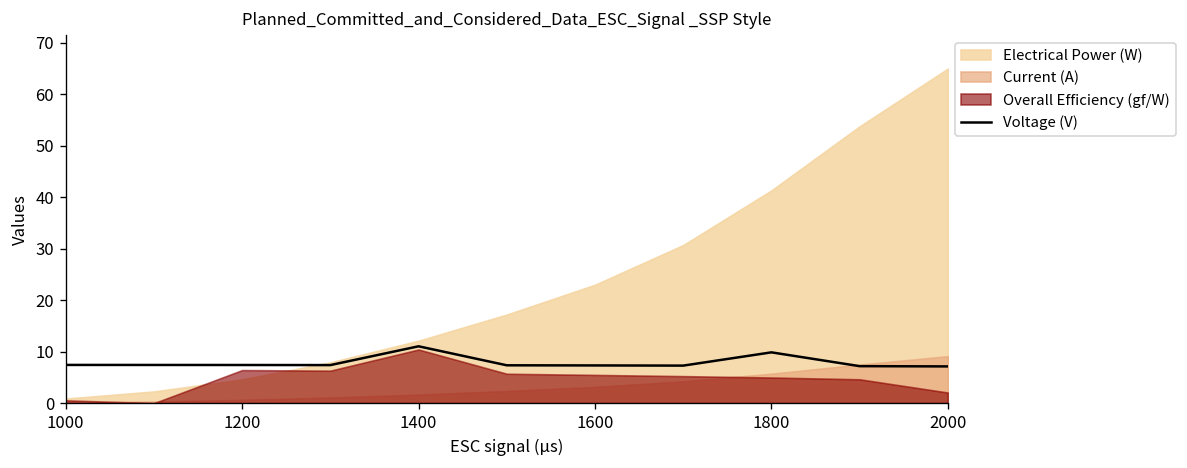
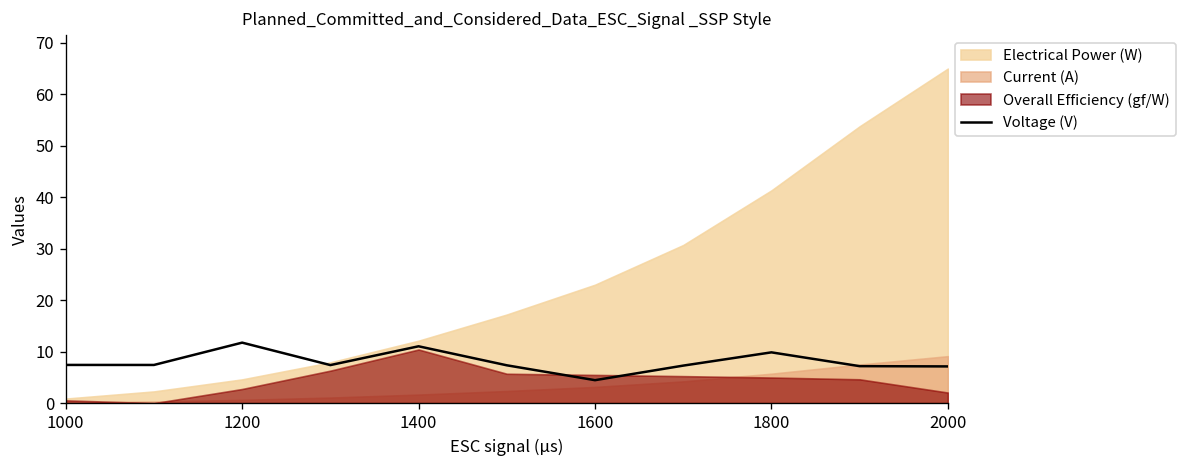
  {
    "Voltage (V)": {
      "1000": 7,
-     "1200": 7,
+     "1200": 12,
      "1400": 11,
-     "1600": 7,
+     "1600": 4,
      "1800": 10,
      "2000": 7
    },
    "Overall Efficiency (gf/W)": {
-     "1200": 6,
+     "1200": 3,
      "1400": 10,
      "1600": 5,
      "1800": 5,
      "2000": 2
    }
  }
